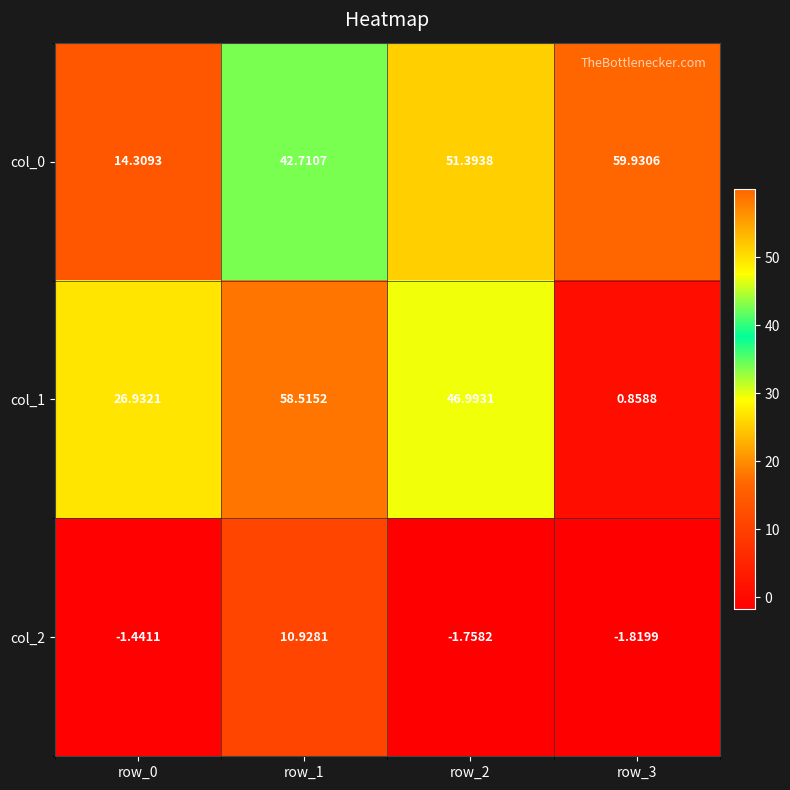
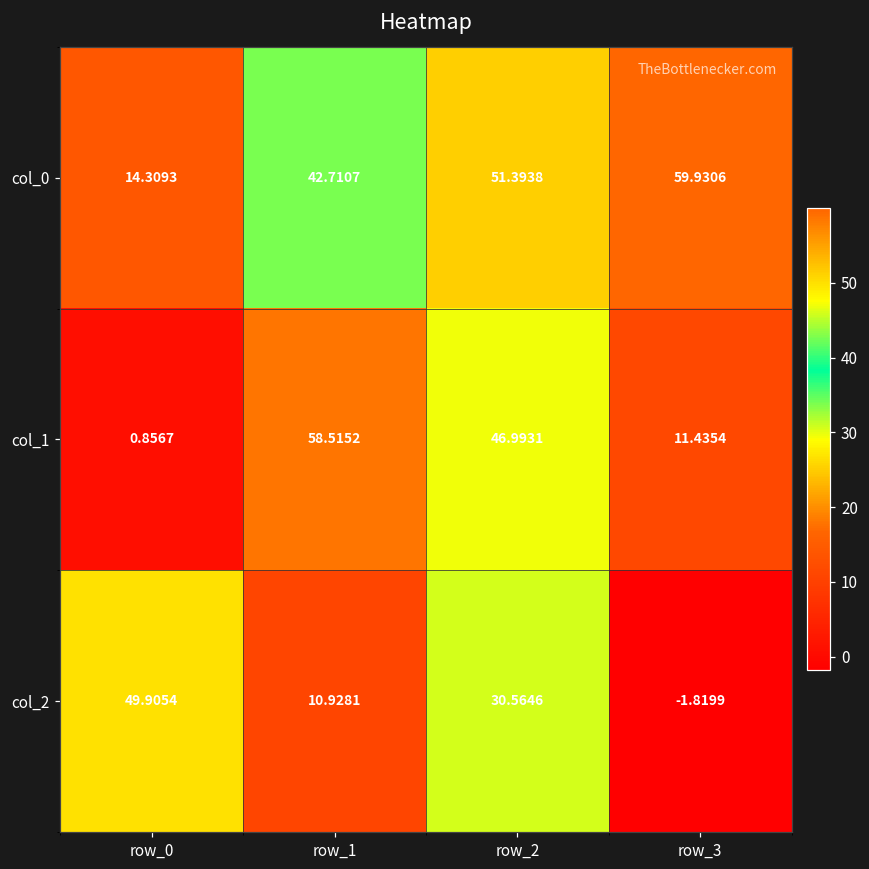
  {
    "col_0": {
      "row_0": 14.3093,
      "row_1": 42.7107,
      "row_2": 51.3938
    },
    "col_1": {
-     "row_0": 26.9321,
+     "row_0": 0.8567,
      "row_1": 58.5152,
      "row_2": 46.9931,
-     "row_3": 0.8588
+     "row_3": 11.4354
    },
    "col_2": {
-     "row_0": -1.4411,
+     "row_0": 49.9054,
      "row_1": 10.9281,
-     "row_2": -1.7582,
+     "row_2": 30.5646,
      "row_3": -1.8199
    }
  }
